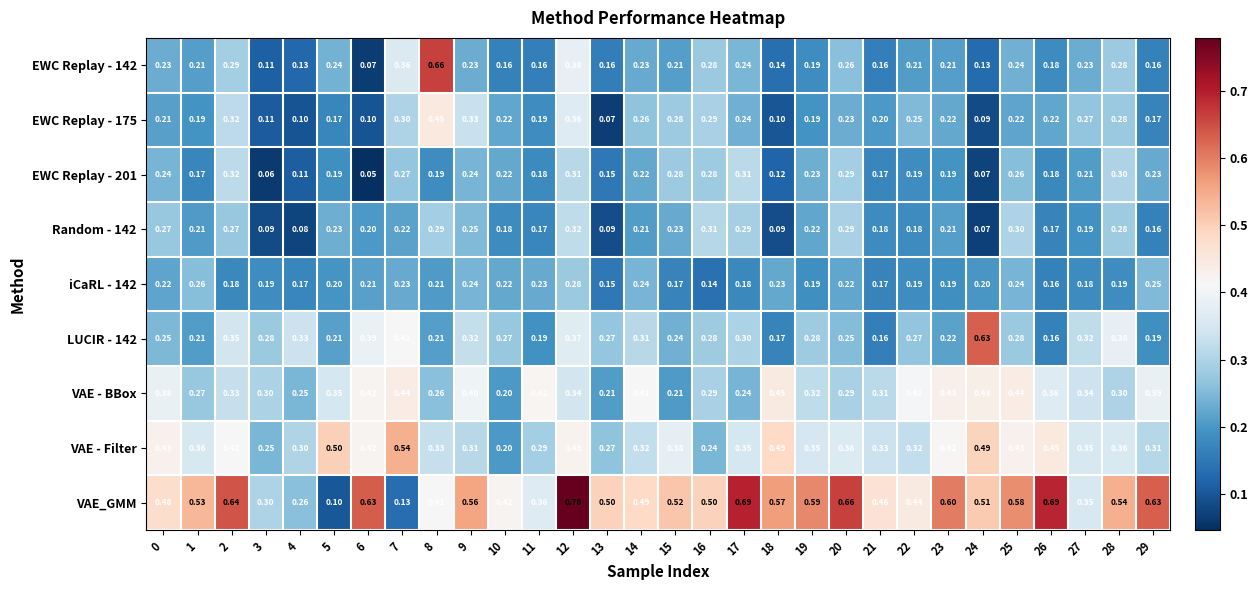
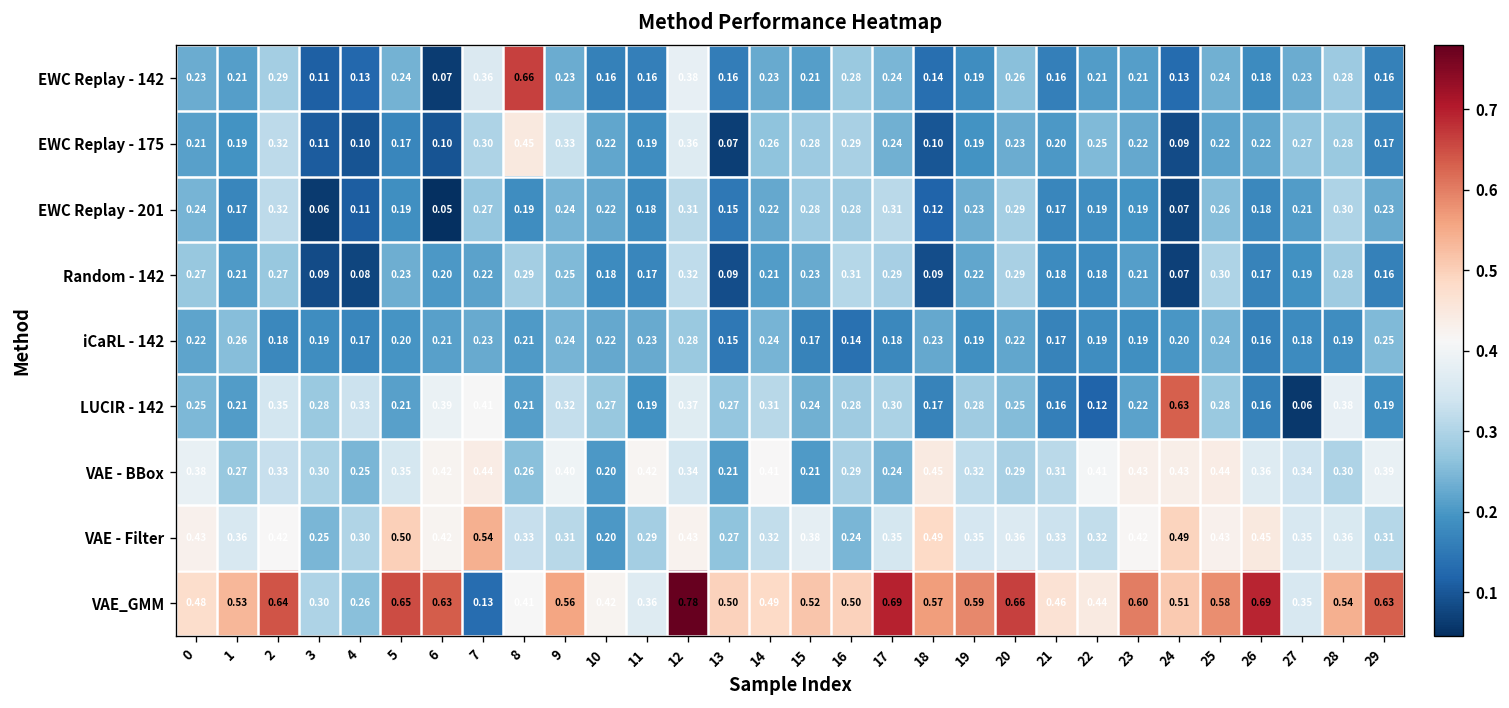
  {
    "LUCIR - 142": {
      "0": 0.25,
      "1": 0.21,
      "3": 0.28,
      "4": 0.33,
      "5": 0.21,
      "8": 0.21,
      "9": 0.32,
      "10": 0.27,
      "11": 0.19,
      "13": 0.27,
      "14": 0.31,
      "15": 0.24,
      "16": 0.28,
      "17": 0.30,
      "18": 0.17,
      "19": 0.28,
      "20": 0.25,
      "21": 0.16,
-     "22": 0.27,
+     "22": 0.12,
      "23": 0.22,
      "24": 0.63,
      "25": 0.28,
      "26": 0.16,
-     "27": 0.32,
+     "27": 0.06,
      "29": 0.19
    },
    "VAE_GMM": {
      "0": 0.48,
      "1": 0.53,
      "2": 0.64,
      "3": 0.30,
      "4": 0.26,
-     "5": 0.10,
+     "5": 0.65,
      "6": 0.63,
      "7": 0.13,
      "9": 0.56,
      "12": 0.78,
      "13": 0.50,
      "14": 0.49,
      "15": 0.52,
      "16": 0.50,
      "17": 0.69,
      "18": 0.57,
      "19": 0.59,
      "20": 0.66,
      "23": 0.60,
      "24": 0.51,
      "25": 0.58,
      "26": 0.69,
      "28": 0.54,
      "29": 0.63
    }
  }
